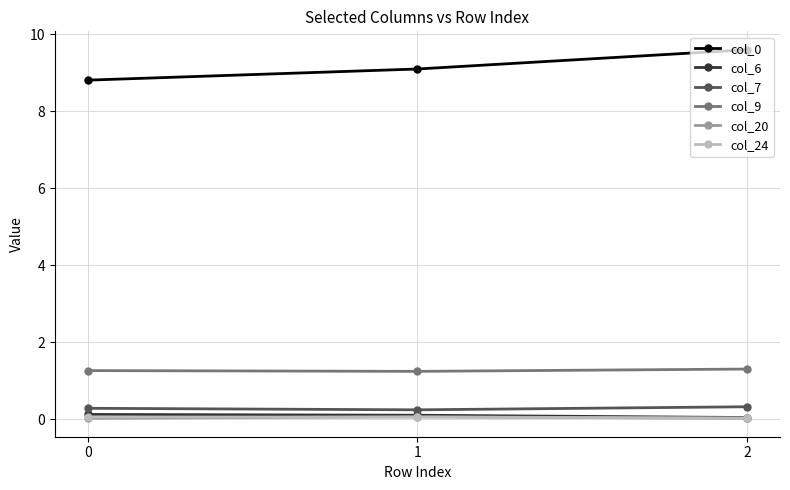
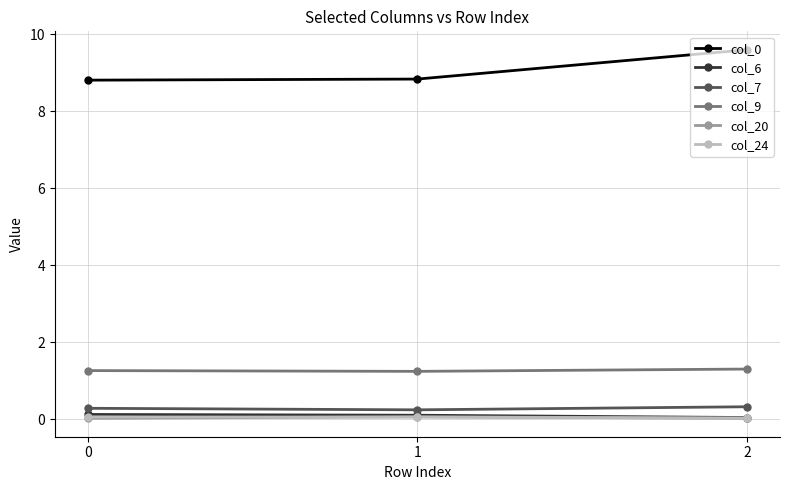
  {
    "col_0": {
      "0": 8.8,
-     "1": 9.1
+     "1": 8.8
    }
  }
